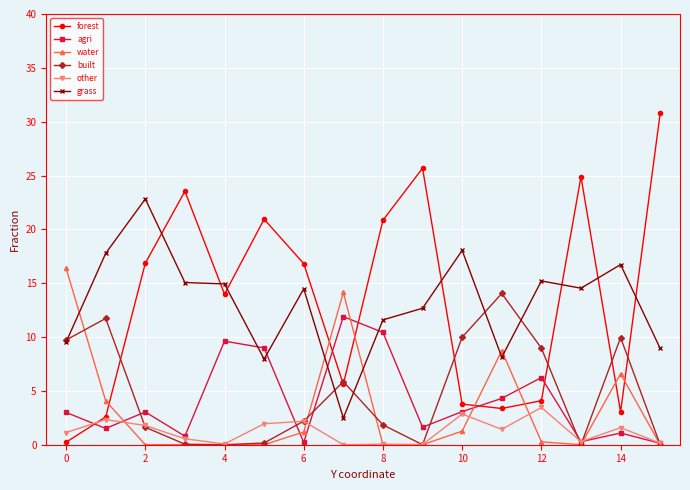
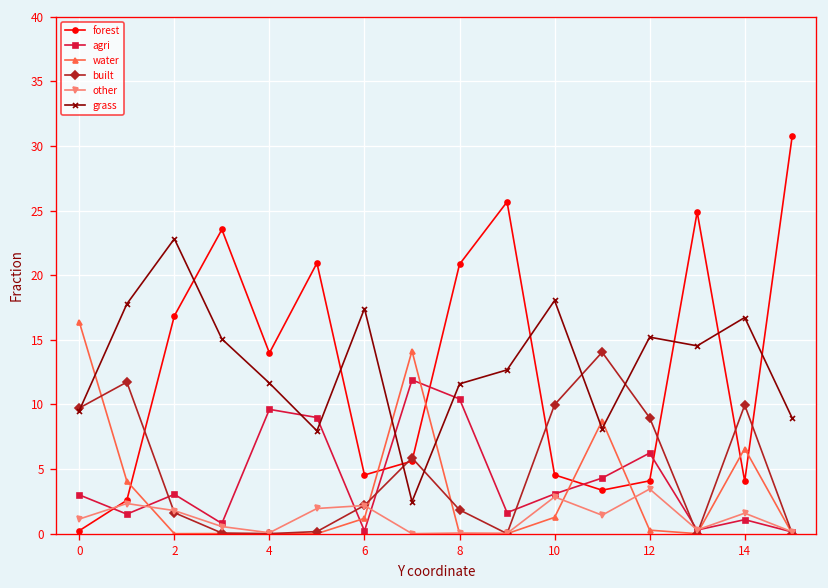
  {
    "forest": {
      "0": 0.2,
      "2": 16.9,
      "4": 14.0,
-     "6": 16.8,
+     "6": 4.5,
      "8": 20.8,
-     "10": 3.8,
+     "10": 4.6,
      "12": 4.1,
-     "14": 3.0
+     "14": 4.1
    },
    "grass": {
      "2": 22.8,
-     "4": 14.9,
-     "6": 14.5,
+     "4": 11.7,
+     "6": 17.4,
      "8": 11.6,
      "10": 18.0,
      "12": 15.2,
      "14": 16.7
    }
  }
